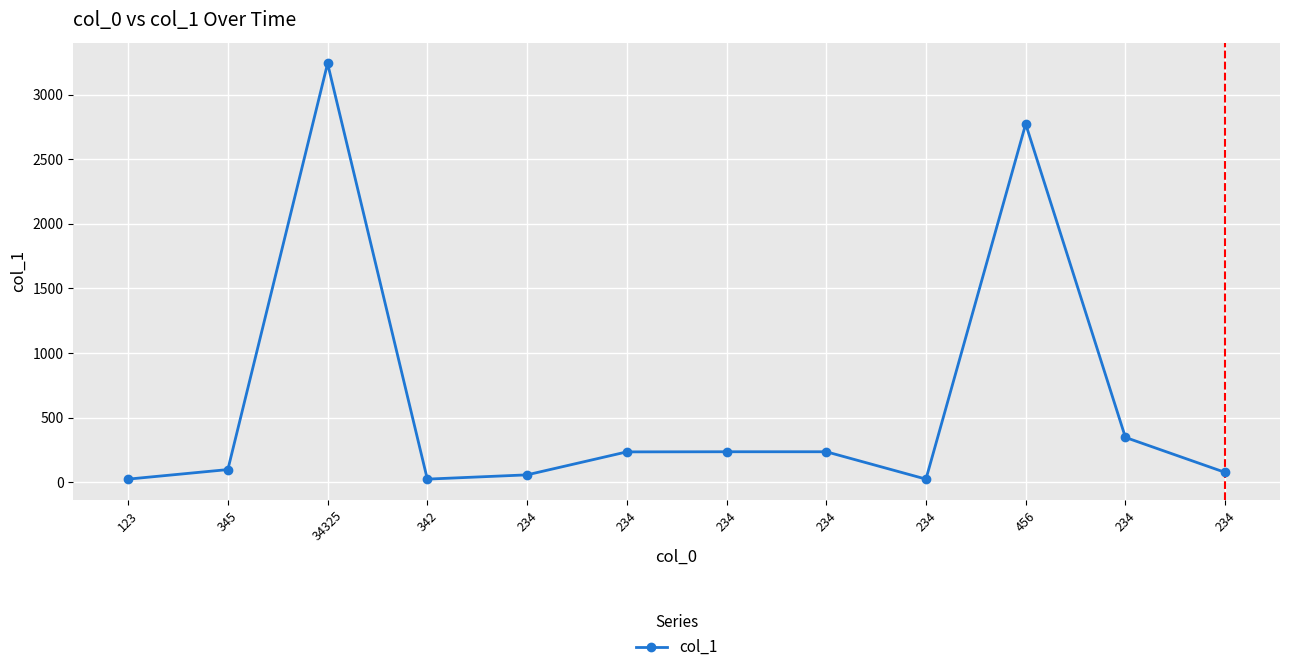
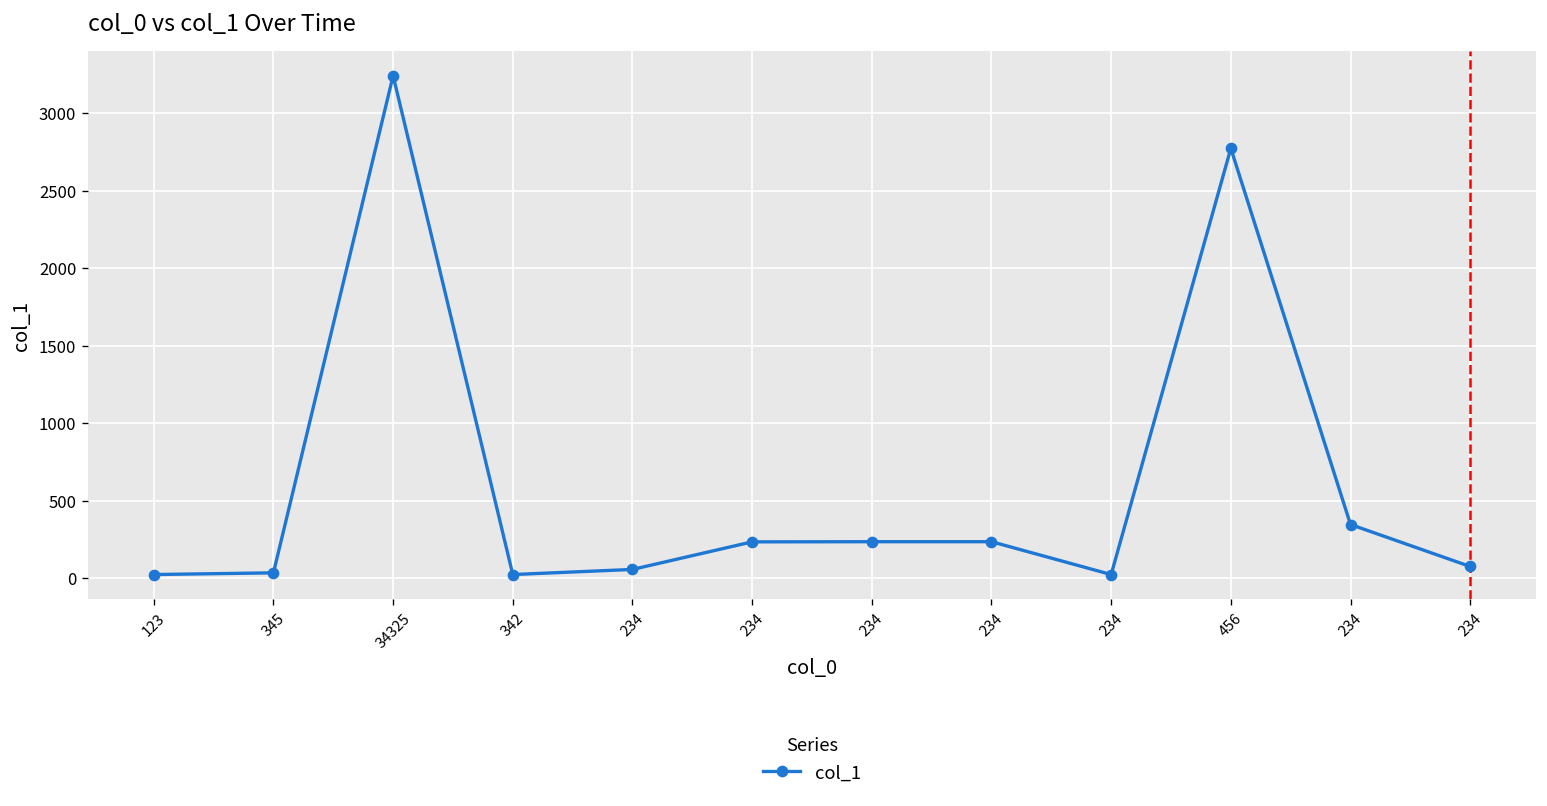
  {
    "123": 20,
-   "345": 100,
+   "345": 30,
    "34325": 3240,
    "342": 20,
    "456": 2770
  }
